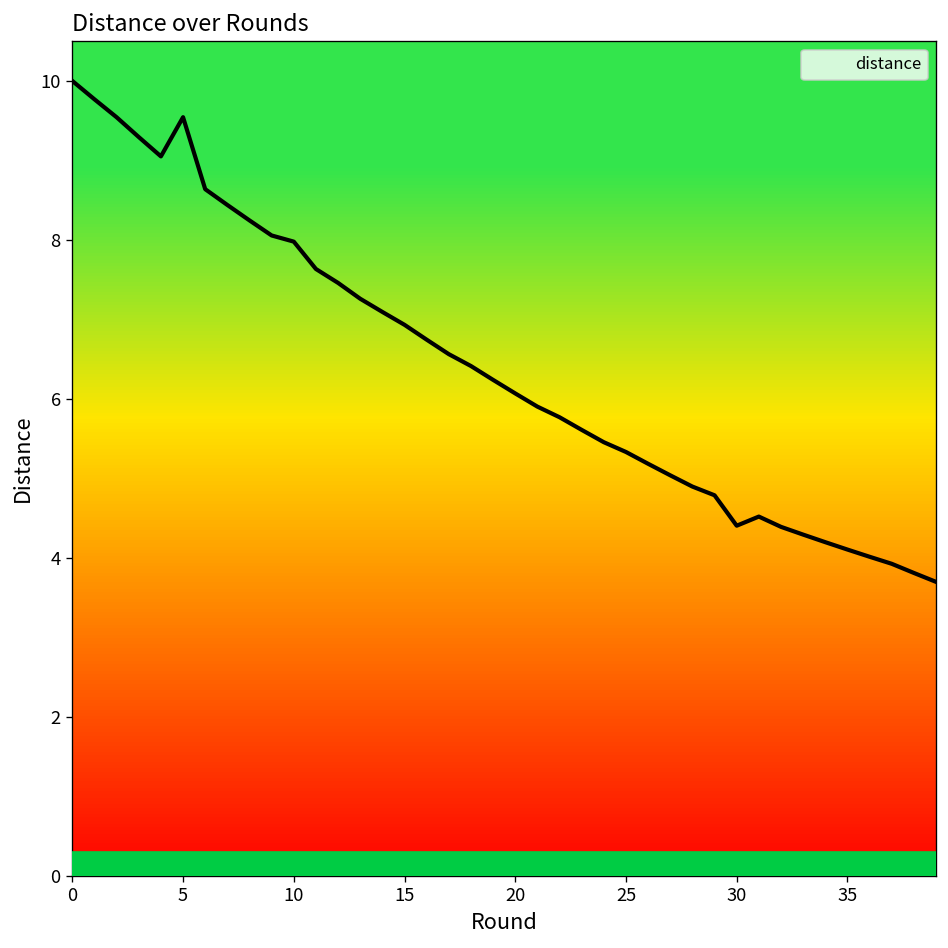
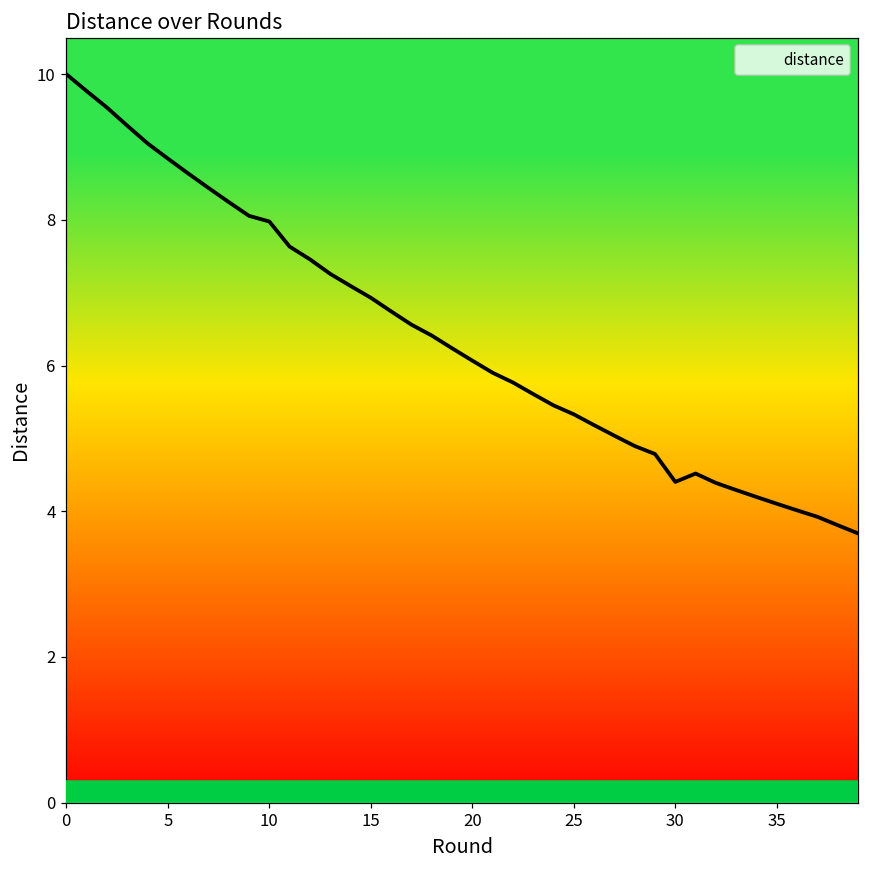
  {
    "0": 10.0,
-   "5": 9.5,
+   "5": 8.8,
    "10": 8.0,
    "15": 6.9,
    "20": 6.1,
    "25": 5.3,
    "30": 4.4,
    "35": 4.1
  }
